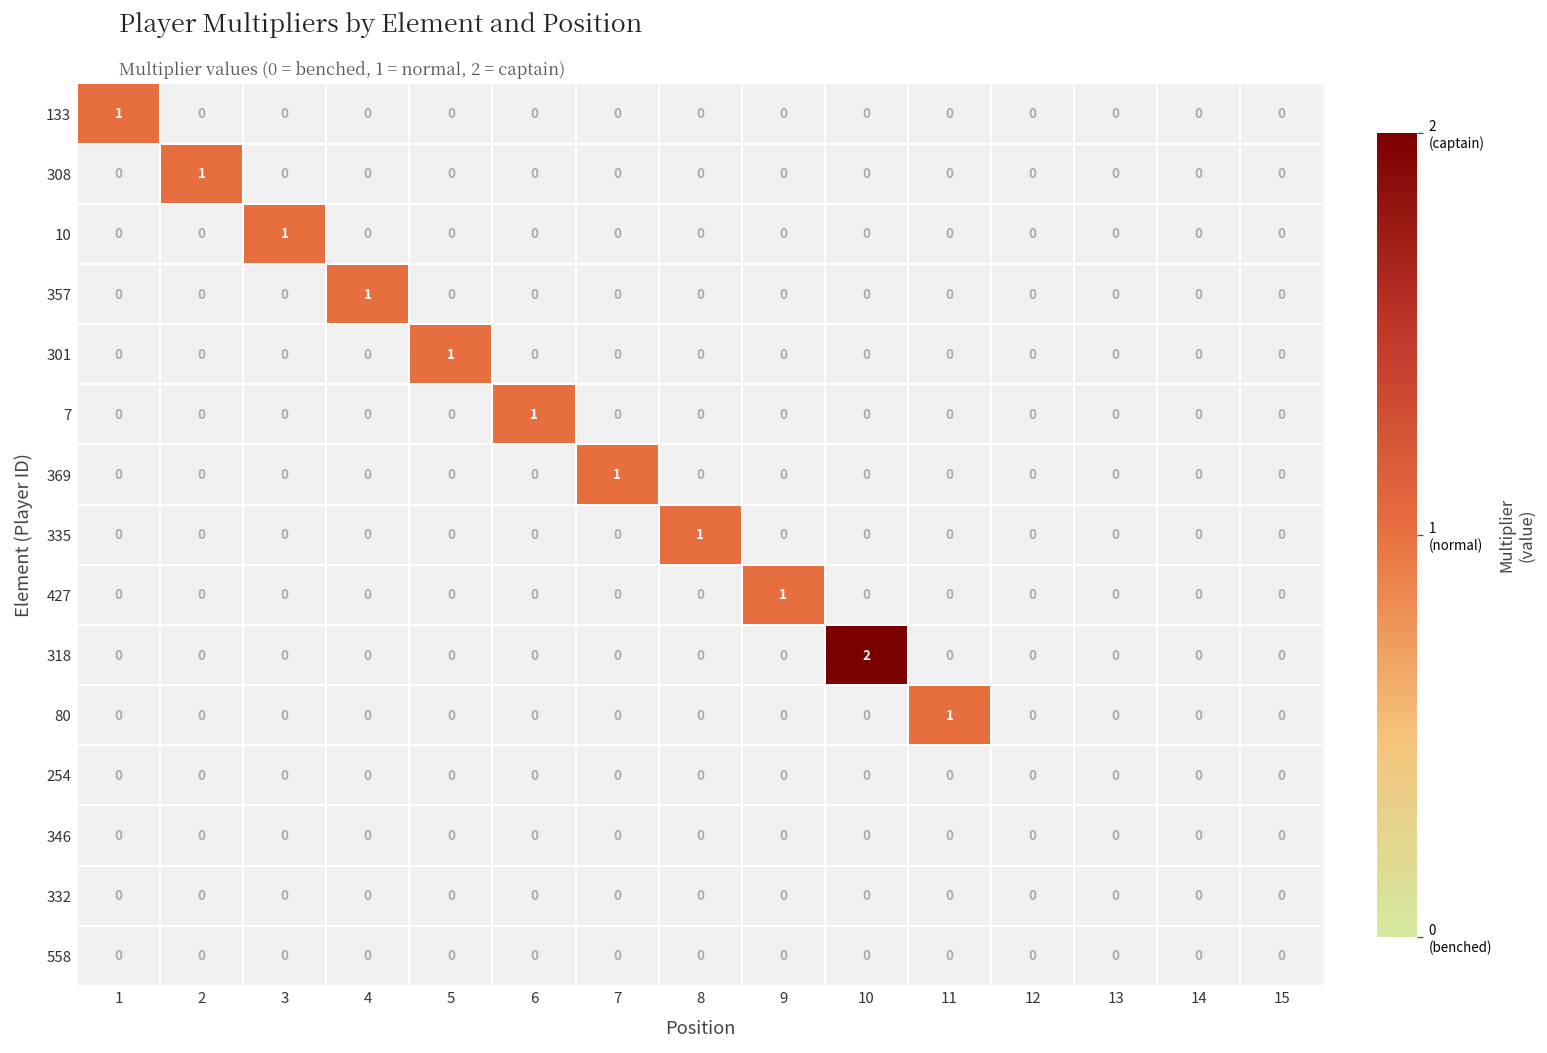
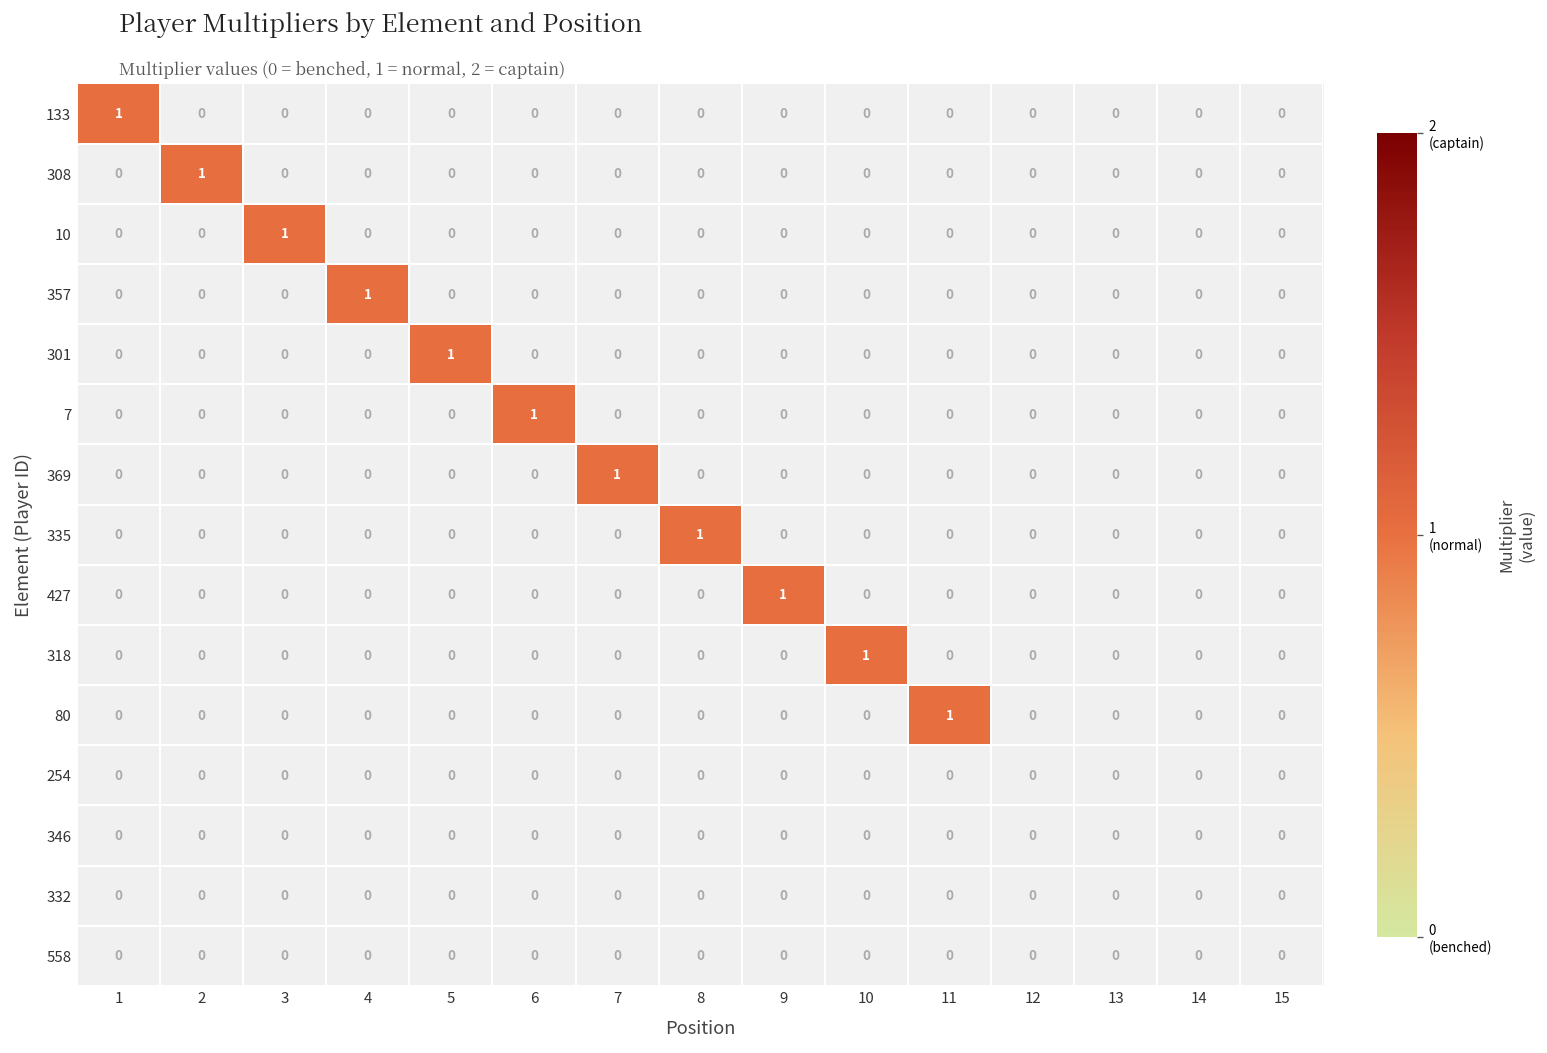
  {
    "318": {
      "1": 0,
      "2": 0,
      "3": 0,
      "4": 0,
      "5": 0,
      "6": 0,
      "7": 0,
      "8": 0,
      "9": 0,
-     "10": 2,
+     "10": 1,
      "11": 0,
      "12": 0,
      "13": 0,
      "14": 0,
      "15": 0
    }
  }
